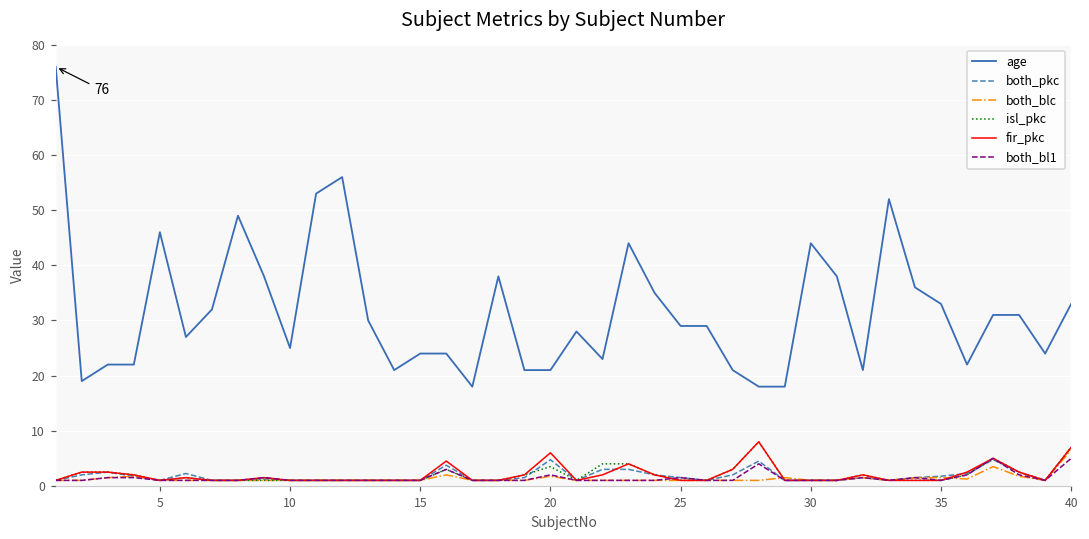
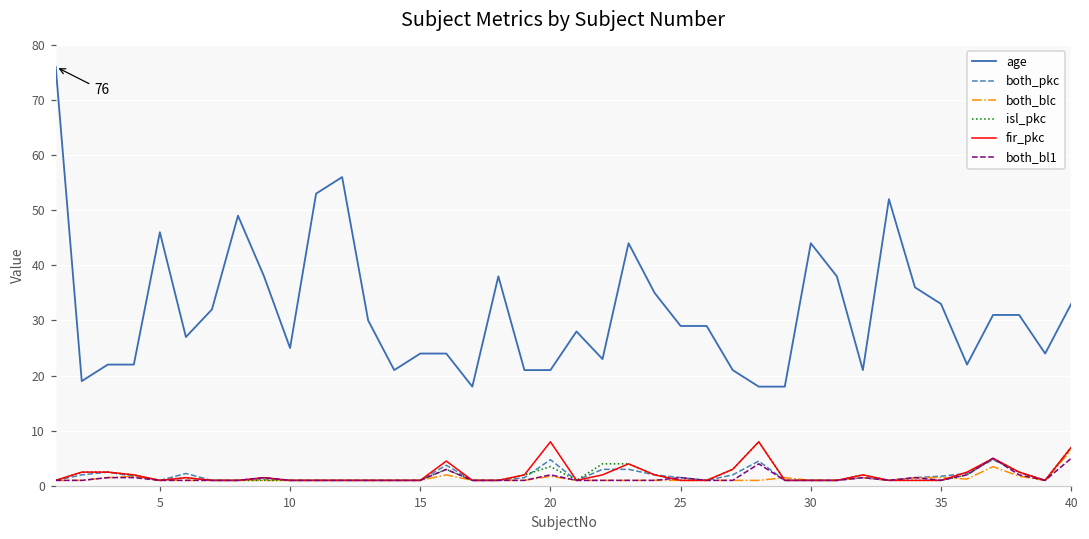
  {
    "isl_pkc": {
      "20": 4
    },
    "fir_pkc": {
-     "20": 6
+     "20": 8
    },
    "both_bl1": {
      "40": 5
    }
  }
